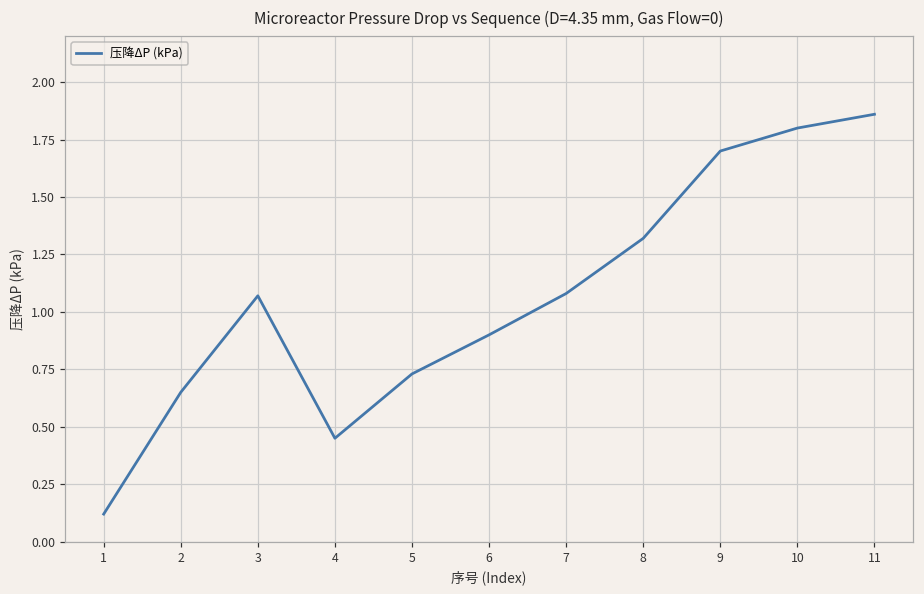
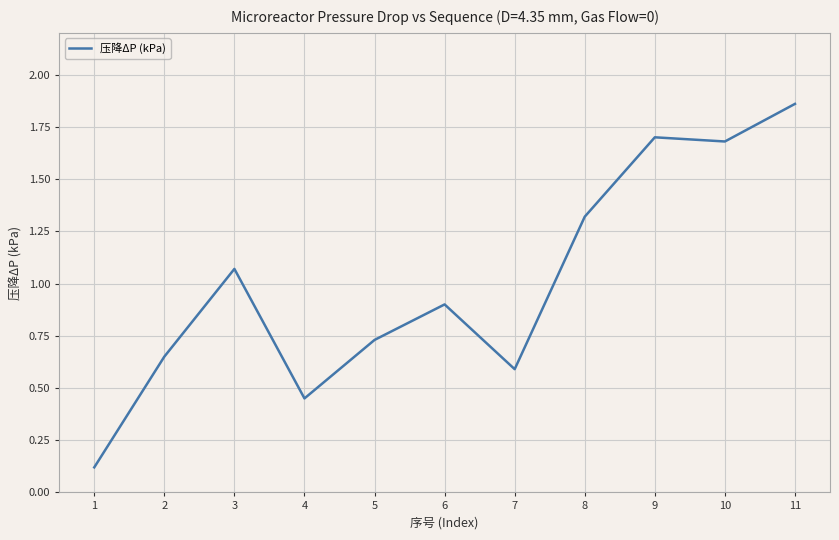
  {
    "1": 0.12,
    "2": 0.65,
    "3": 1.07,
    "4": 0.45,
    "5": 0.73,
    "6": 0.90,
-   "7": 1.08,
+   "7": 0.59,
    "8": 1.32,
    "9": 1.70,
-   "10": 1.80,
+   "10": 1.68,
    "11": 1.86
  }
